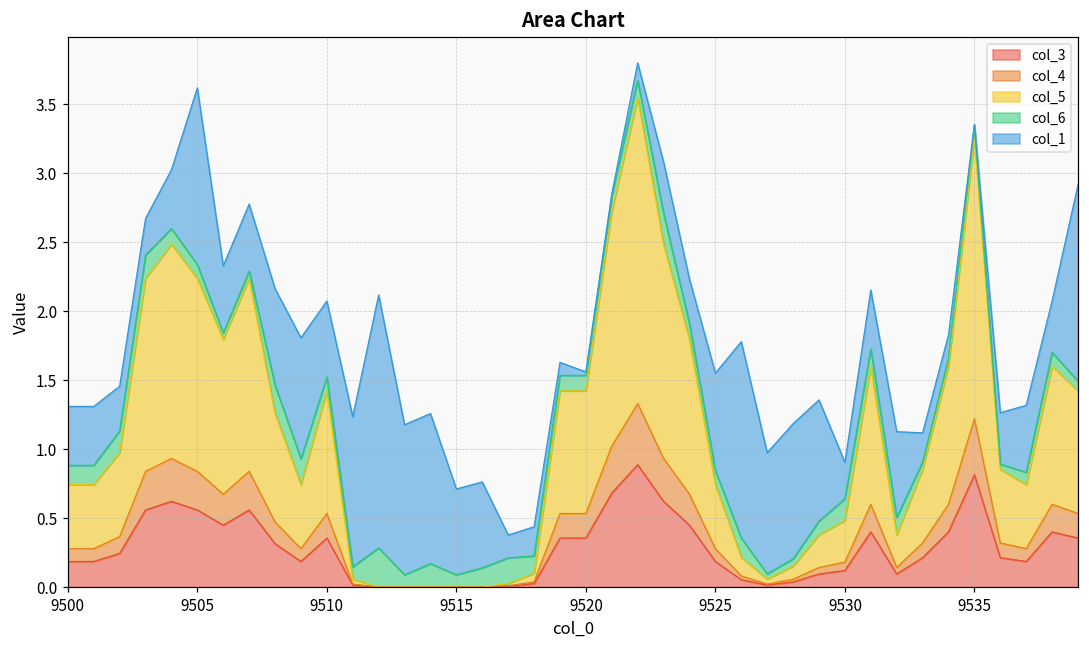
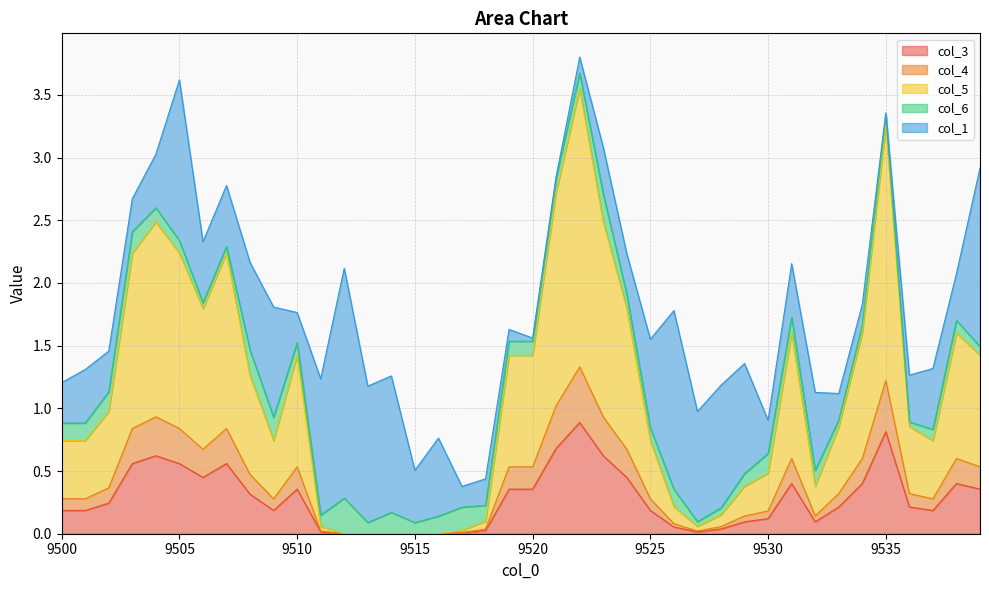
  {
    "col_5": {
      "9500": 0.46,
      "9505": 1.40,
      "9510": 0.89,
      "9520": 0.89,
      "9525": 0.46,
      "9530": 0.30,
      "9535": 2.04
    },
    "col_6": {
      "9500": 0.14,
      "9505": 0.10,
      "9510": 0.10,
      "9515": 0.09,
      "9520": 0.11,
      "9525": 0.10,
      "9530": 0.16
    },
    "col_1": {
-     "9500": 0.43,
+     "9500": 0.32,
      "9505": 1.28,
-     "9510": 0.55,
-     "9515": 0.62,
+     "9510": 0.24,
+     "9515": 0.42,
      "9520": 0.03,
      "9525": 0.71,
      "9530": 0.26
    }
  }
